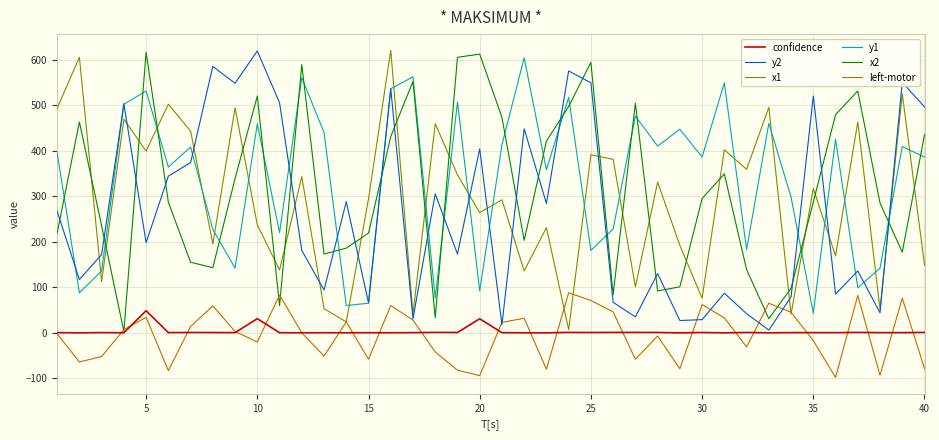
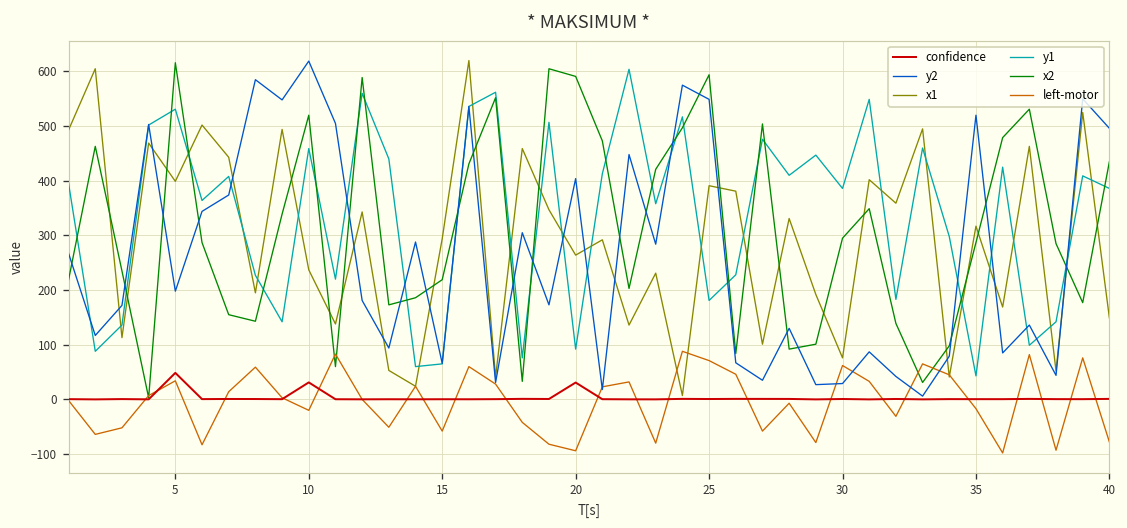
  {
    "confidence": {
      "5": 50,
      "10": 30,
      "15": 0,
      "20": 30,
      "25": 0,
      "30": 0,
      "35": 0,
      "40": 0
    },
    "y2": {
      "5": 200,
      "10": 620,
      "20": 400,
      "25": 550,
      "30": 30,
      "35": 520,
      "40": 500
    },
    "x1": {
      "5": 400,
      "10": 240,
      "15": 290,
      "20": 260,
      "25": 390,
      "30": 80,
      "35": 320,
      "40": 150
    },
    "y1": {
      "5": 530,
      "10": 460,
      "20": 90,
      "25": 180,
      "30": 390,
      "35": 40,
      "40": 390
    },
    "x2": {
      "5": 620,
      "10": 520,
      "15": 220,
-     "20": 610,
+     "20": 590,
      "25": 590,
      "30": 300,
      "35": 290,
      "40": 440
    },
    "left-motor": {
      "5": 30,
      "10": -20,
      "15": -60,
      "20": -90,
      "25": 70,
      "30": 60,
      "35": -20,
      "40": -80
    }
  }
